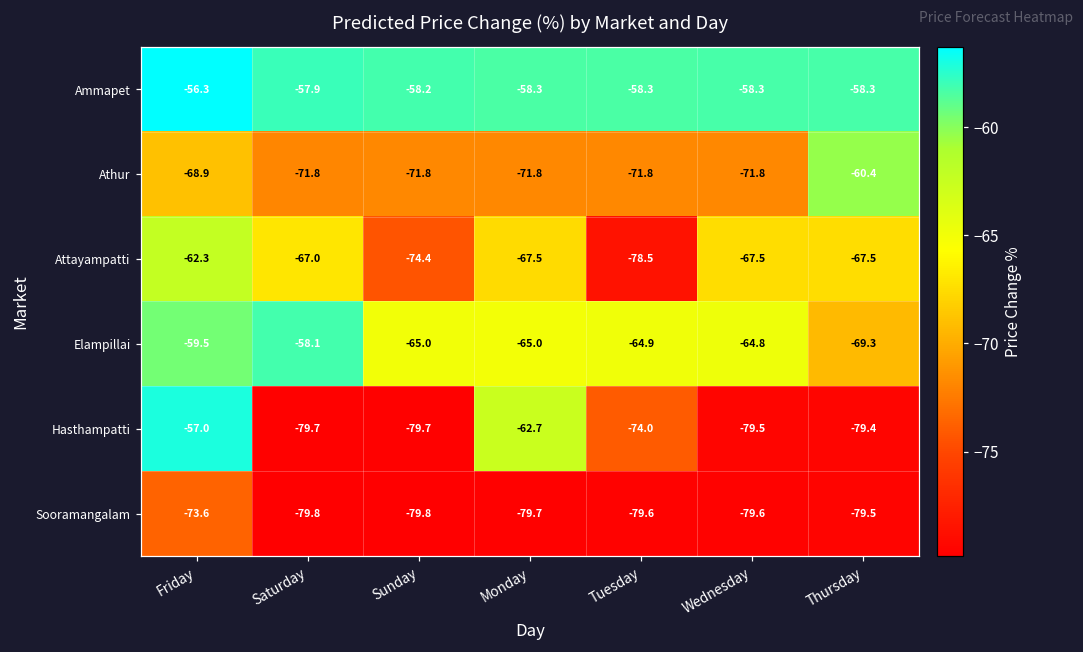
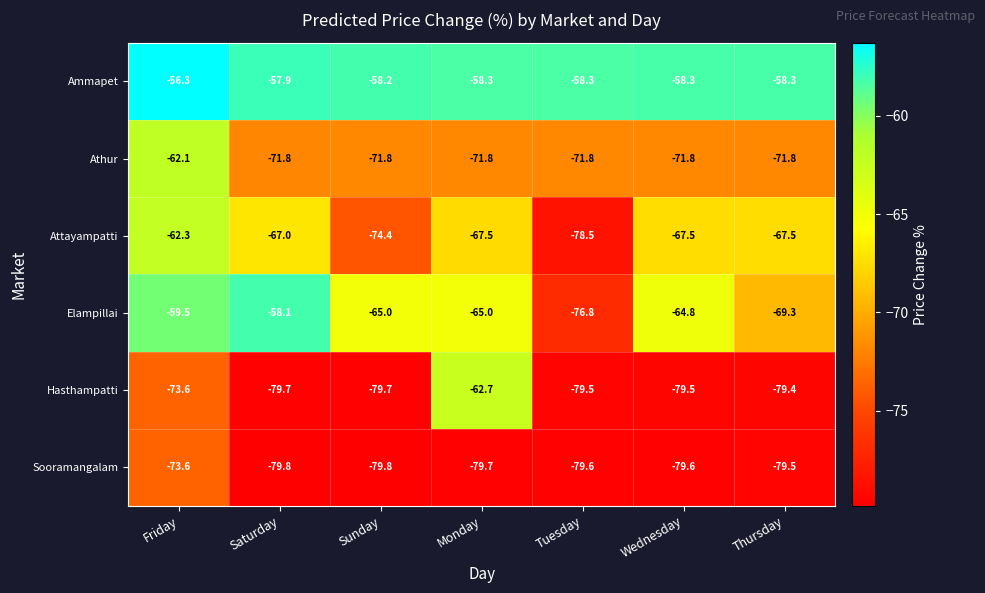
  {
    "Ammapet": {
      "Friday": -56.3,
      "Saturday": -57.9,
      "Sunday": -58.2,
      "Monday": -58.3,
      "Tuesday": -58.3,
      "Wednesday": -58.3,
      "Thursday": -58.3
    },
    "Athur": {
-     "Friday": -68.9,
+     "Friday": -62.1,
      "Saturday": -71.8,
      "Sunday": -71.8,
      "Monday": -71.8,
      "Tuesday": -71.8,
      "Wednesday": -71.8,
-     "Thursday": -60.4
+     "Thursday": -71.8
    },
    "Attayampatti": {
      "Friday": -62.3,
      "Saturday": -67.0,
      "Sunday": -74.4,
      "Monday": -67.5,
      "Tuesday": -78.5,
      "Wednesday": -67.5,
      "Thursday": -67.5
    },
    "Elampillai": {
      "Friday": -59.5,
      "Saturday": -58.1,
      "Sunday": -65.0,
      "Monday": -65.0,
-     "Tuesday": -64.9,
+     "Tuesday": -76.8,
      "Wednesday": -64.8,
      "Thursday": -69.3
    },
    "Hasthampatti": {
-     "Friday": -57.0,
+     "Friday": -73.6,
      "Saturday": -79.7,
      "Sunday": -79.7,
      "Monday": -62.7,
-     "Tuesday": -74.0,
+     "Tuesday": -79.5,
      "Wednesday": -79.5,
      "Thursday": -79.4
    },
    "Sooramangalam": {
      "Friday": -73.6,
      "Saturday": -79.8,
      "Sunday": -79.8,
      "Monday": -79.7,
      "Tuesday": -79.6,
      "Wednesday": -79.6,
      "Thursday": -79.5
    }
  }
